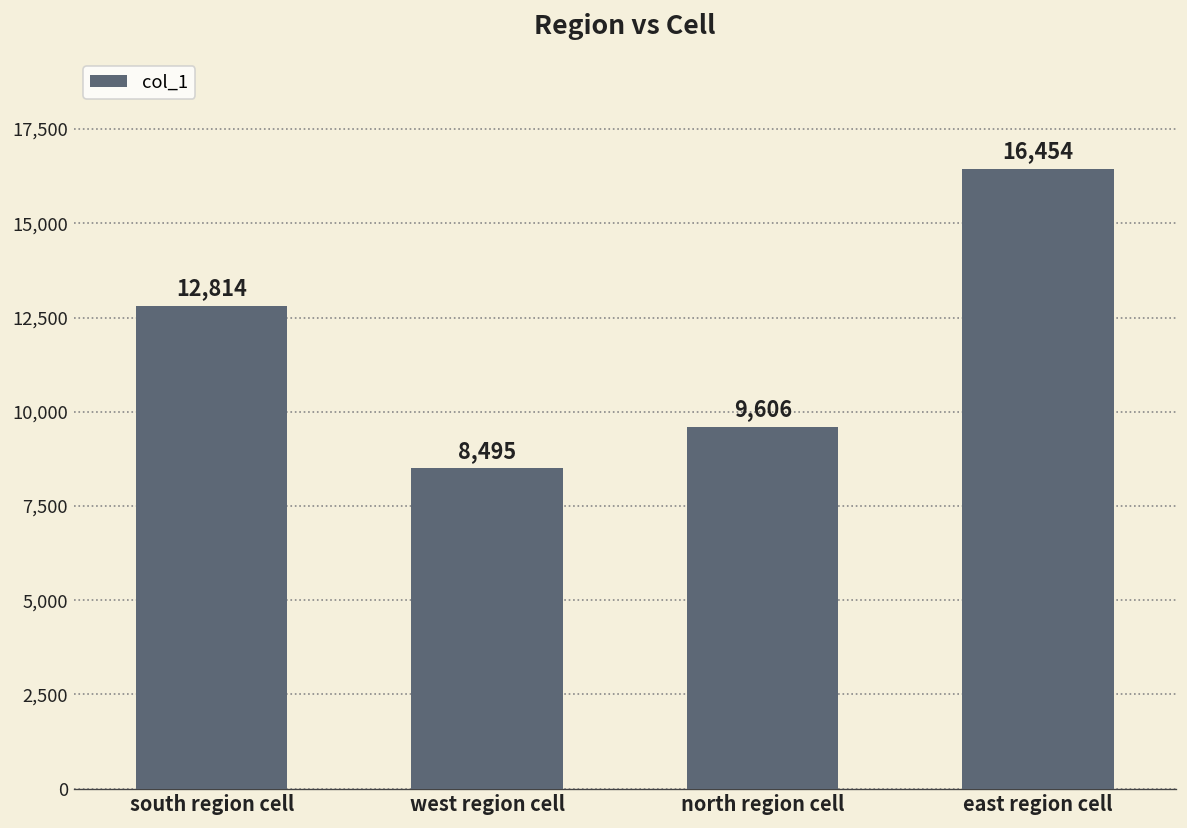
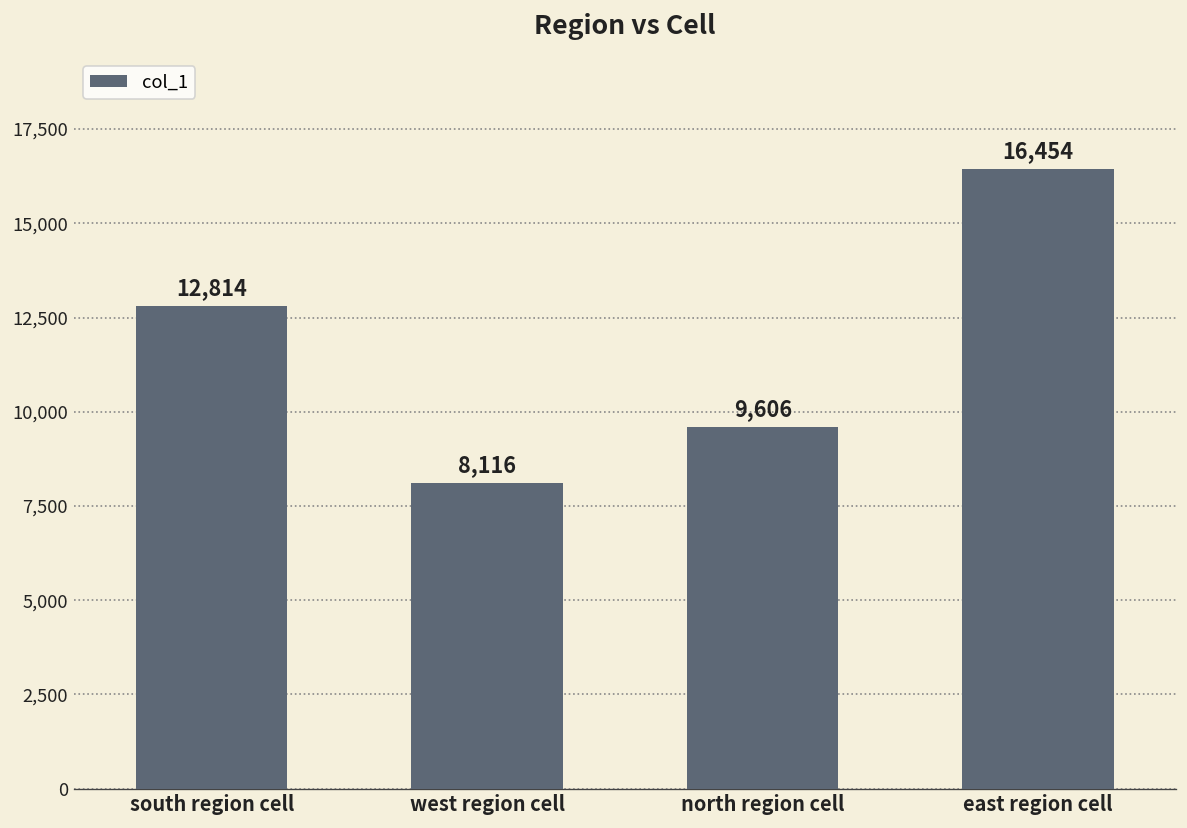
  {
    "south region cell": "12,814",
-   "west region cell": "8,495",
+   "west region cell": "8,116",
    "north region cell": "9,606",
    "east region cell": "16,454"
  }
